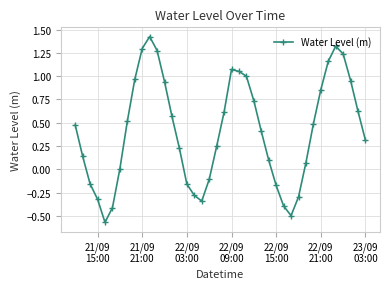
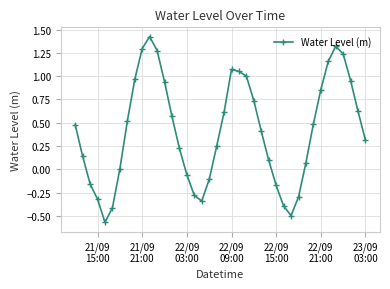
  {
    "21/09 15:00": -0.3,
    "21/09 21:00": 1.3,
-   "22/09 03:00": -0.2,
+   "22/09 03:00": -0.1,
    "22/09 09:00": 1.1,
    "22/09 15:00": -0.2,
    "22/09 21:00": 0.9,
    "23/09 03:00": 0.3
  }
